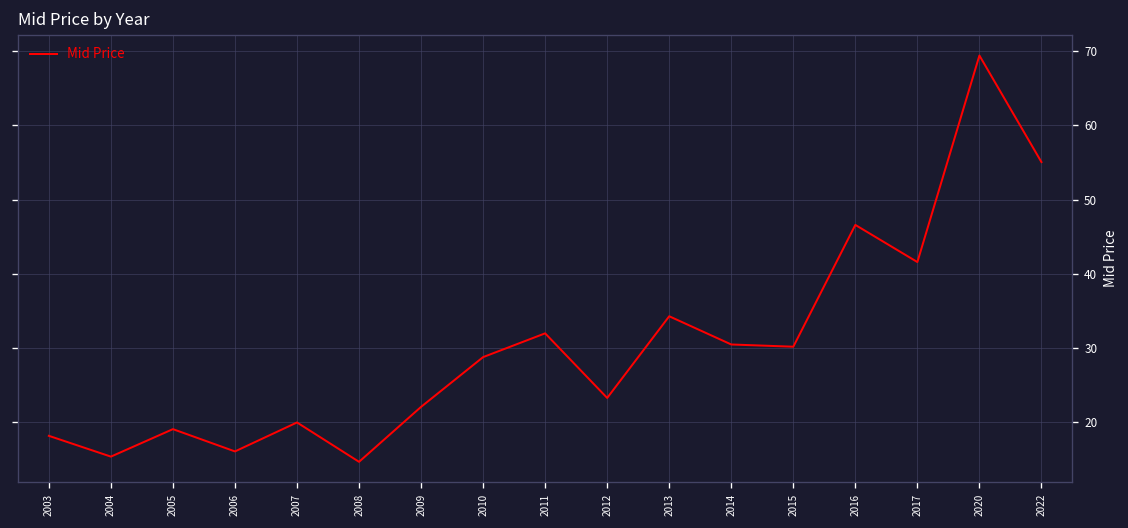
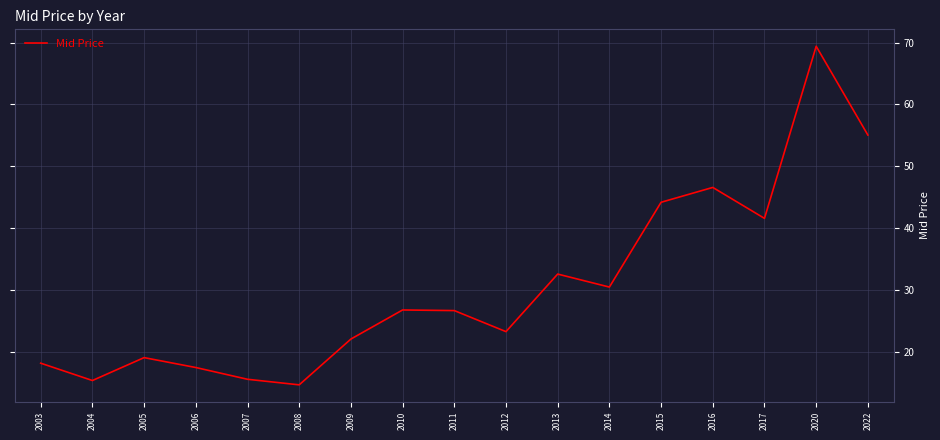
  {
    "2003": 18,
    "2004": 15,
    "2005": 19,
-   "2006": 16,
-   "2007": 20,
+   "2006": 18,
+   "2007": 16,
    "2008": 15,
    "2009": 22,
-   "2010": 29,
-   "2011": 32,
+   "2010": 27,
+   "2011": 27,
    "2012": 23,
-   "2013": 34,
+   "2013": 33,
    "2014": 31,
-   "2015": 30,
+   "2015": 44,
    "2016": 47,
    "2017": 42,
    "2020": 69,
    "2022": 55
  }
